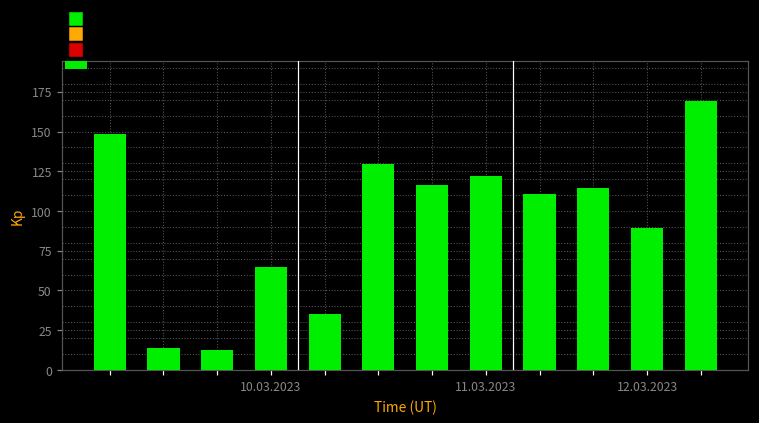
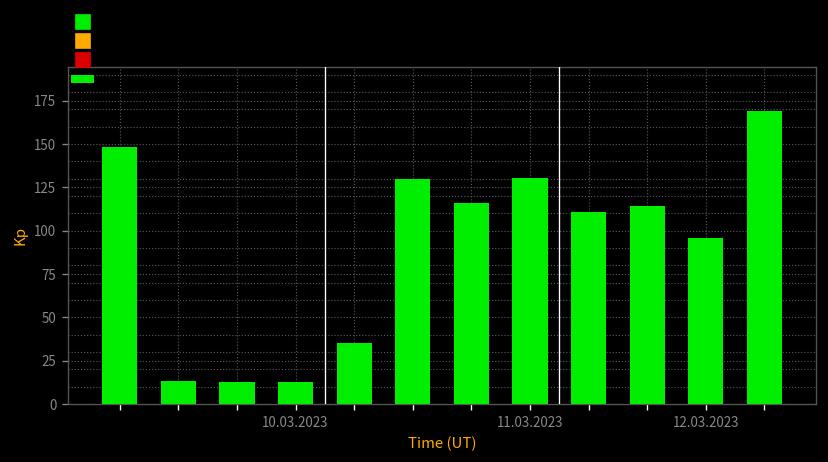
  {
-   "10.03.2023": 65,
-   "11.03.2023": 122,
-   "12.03.2023": 89
+   "10.03.2023": 13,
+   "11.03.2023": 130,
+   "12.03.2023": 96
  }
